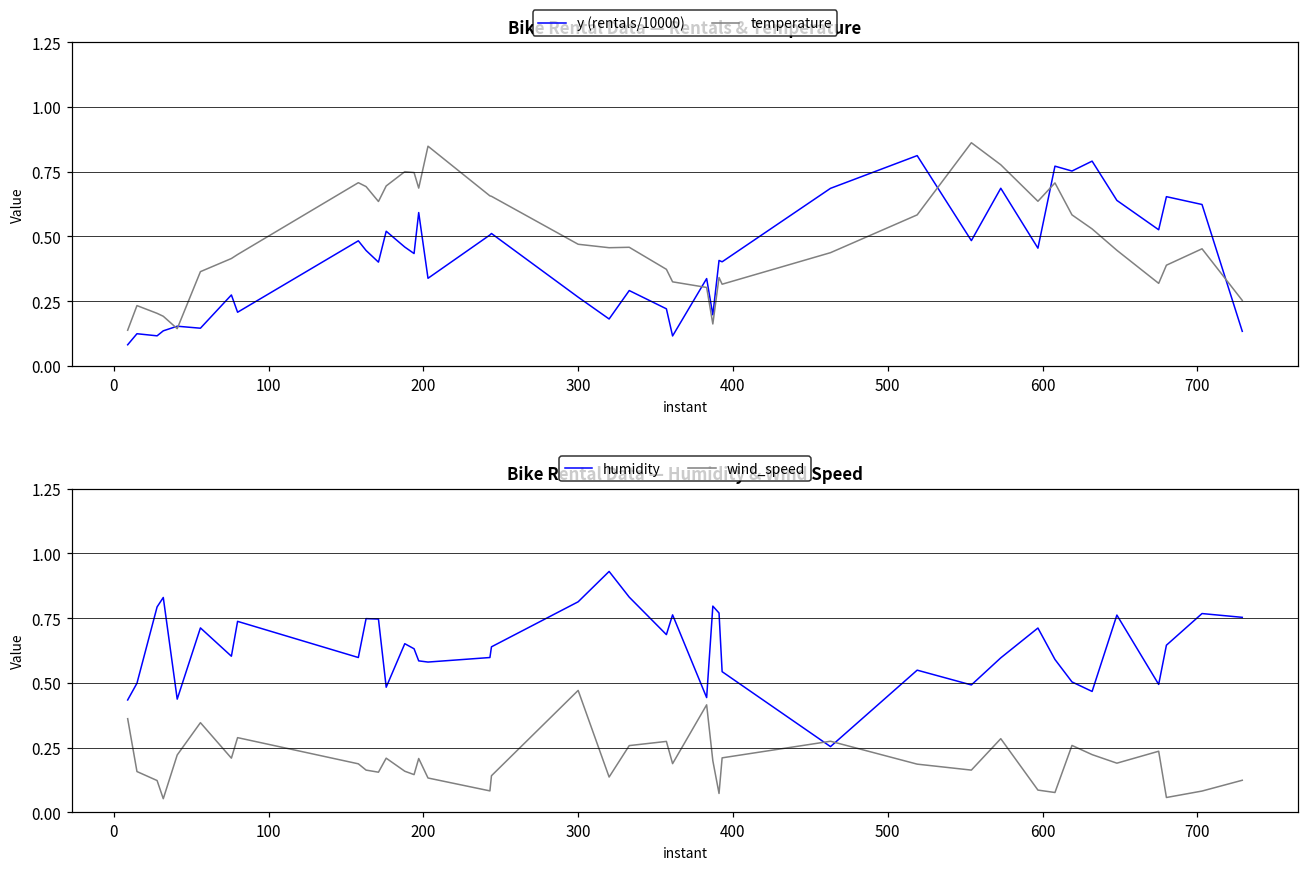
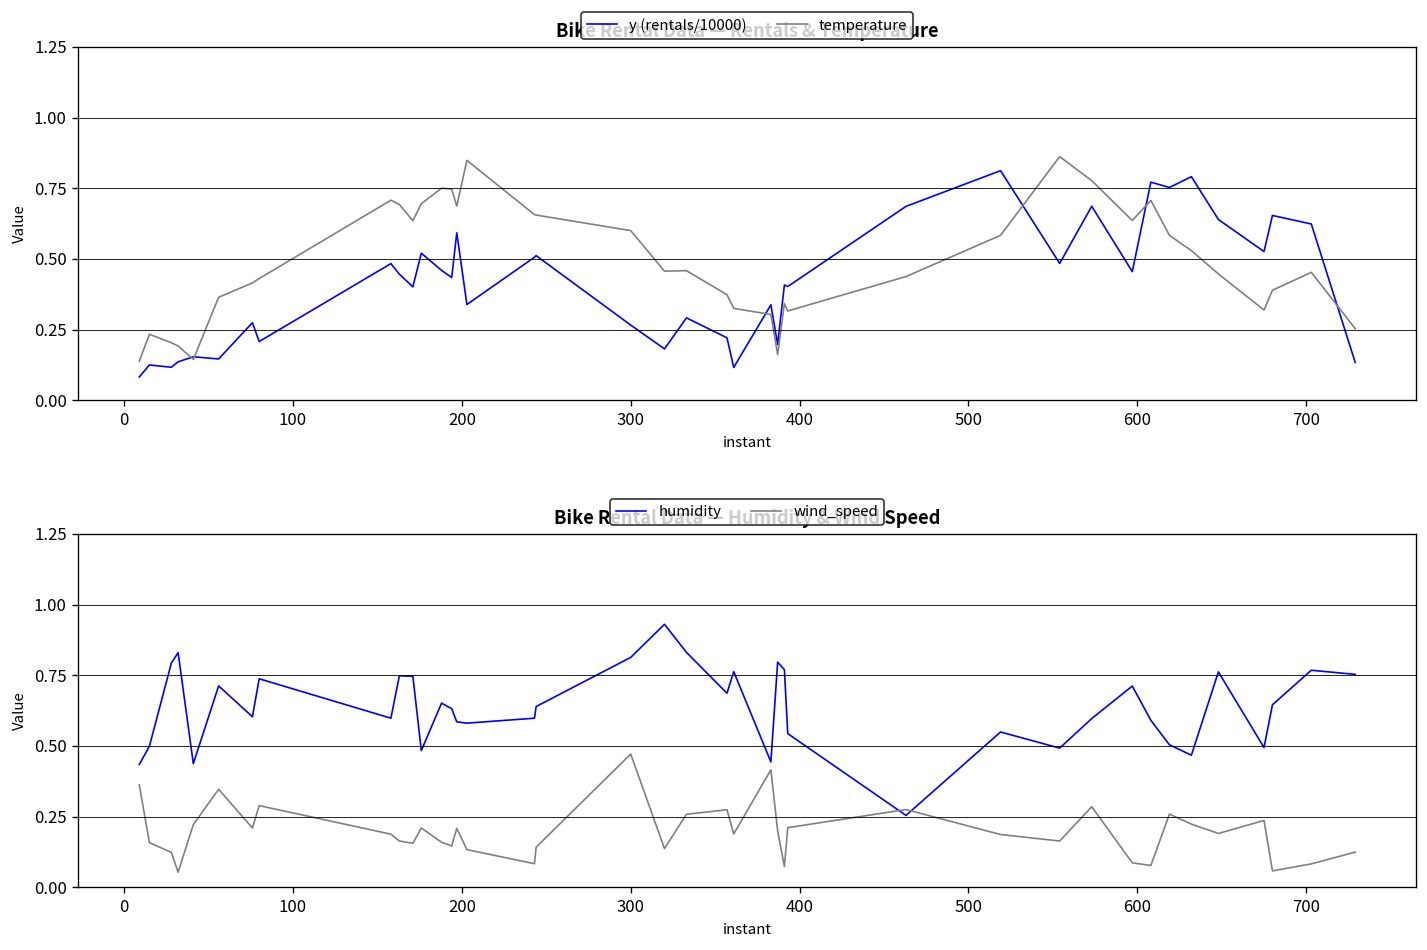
  {
    "Bike Rental Data — Rentals & Temperature": {
      "y (rentals/10000)": {
        "300": 0.27
      },
      "temperature": {
-       "300": 0.47
+       "300": 0.60
      }
    },
    "Bike Rental Data — Humidity & Wind Speed": {
      "humidity": {
        "300": 0.81
      },
      "wind_speed": {
        "300": 0.47
      }
    }
  }
